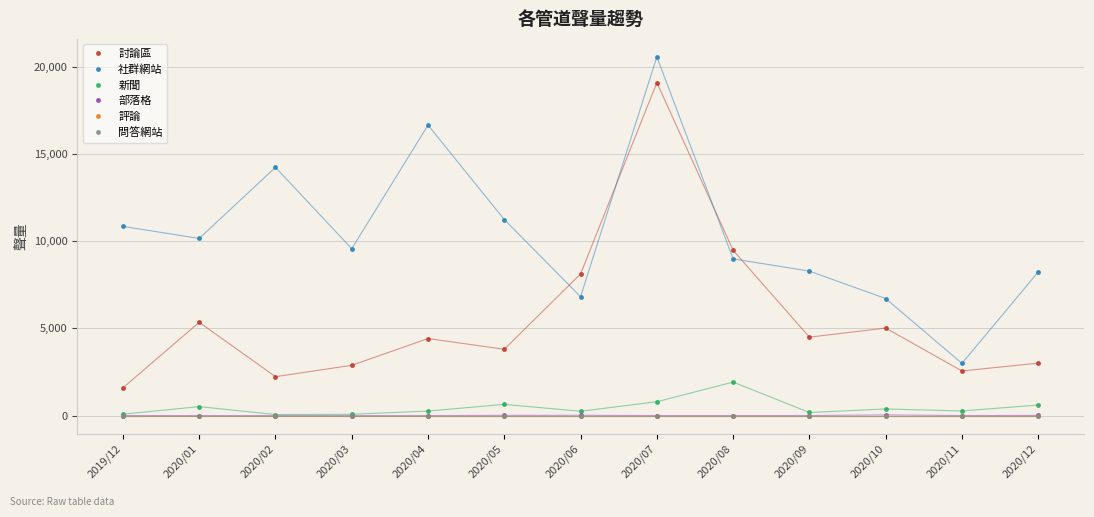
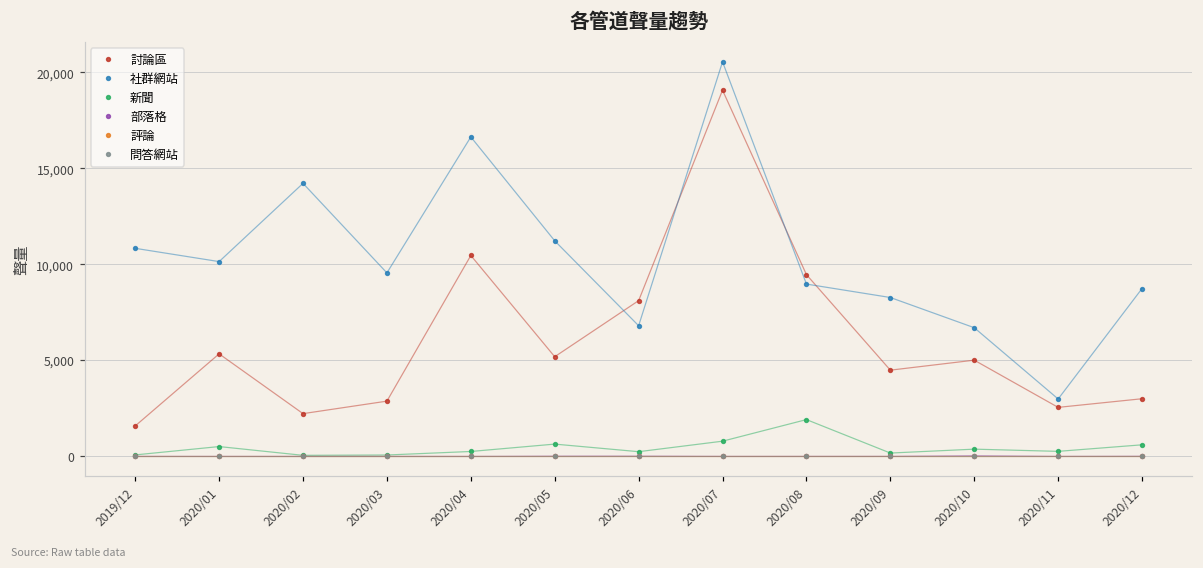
  {
    "討論區": {
      "2019/12": "1,600",
      "2020/01": "5,300",
      "2020/02": "2,200",
      "2020/03": "2,900",
-     "2020/04": "4,400",
-     "2020/05": "3,800",
+     "2020/04": "10,500",
+     "2020/05": "5,200",
      "2020/06": "8,100",
      "2020/07": "19,100",
      "2020/08": "9,500",
      "2020/09": "4,500",
      "2020/10": "5,000",
      "2020/11": "2,600",
      "2020/12": "3,000"
    },
    "社群網站": {
      "2019/12": "10,800",
      "2020/01": "10,100",
      "2020/02": "14,200",
      "2020/03": "9,600",
      "2020/04": "16,600",
      "2020/05": "11,200",
      "2020/06": "6,800",
      "2020/07": "20,600",
      "2020/08": "9,000",
      "2020/09": "8,300",
      "2020/10": "6,700",
      "2020/11": "3,000",
-     "2020/12": "8,200"
+     "2020/12": "8,700"
    },
    "新聞": {
      "2020/01": "500",
      "2020/04": "300",
      "2020/05": "600",
      "2020/06": "200",
      "2020/07": "800",
      "2020/08": "1,900",
      "2020/09": "200",
      "2020/10": "400",
      "2020/11": "300",
      "2020/12": "600"
    }
  }
